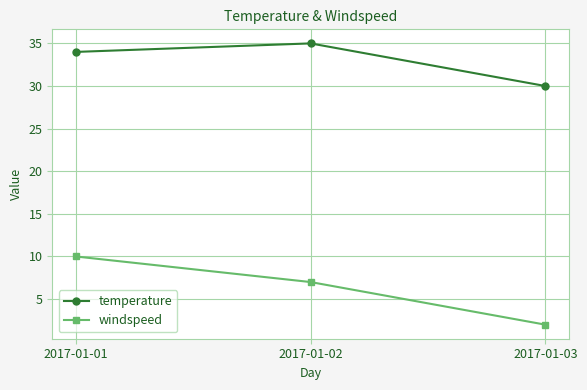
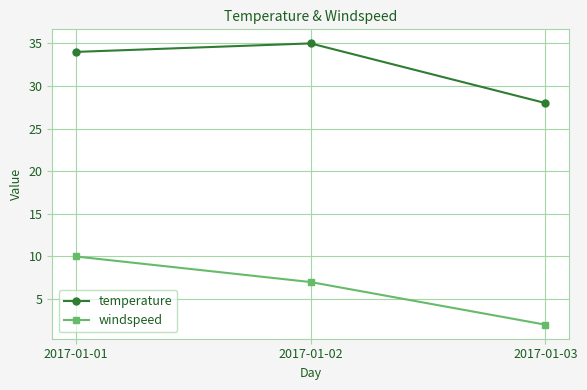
  {
    "temperature": {
      "2017-01-01": 34,
      "2017-01-02": 35,
-     "2017-01-03": 30
+     "2017-01-03": 28
    },
    "windspeed": {
      "2017-01-01": 10,
      "2017-01-02": 7,
      "2017-01-03": 2
    }
  }
